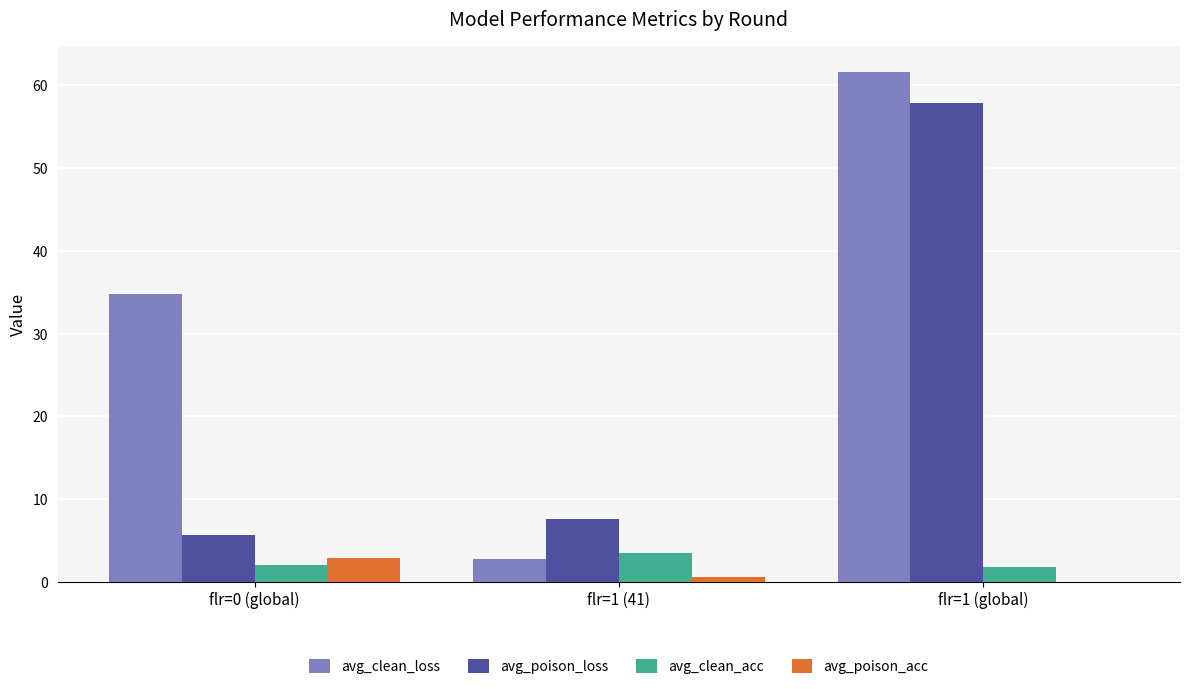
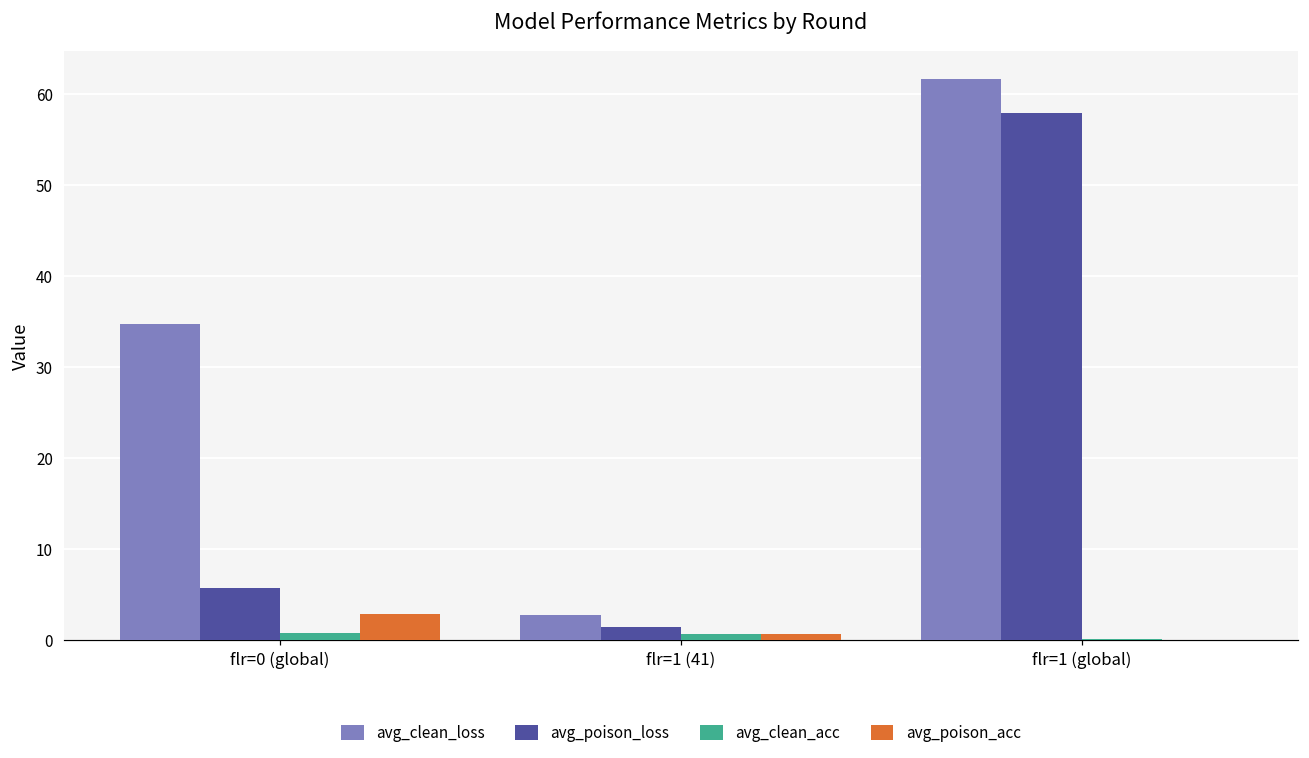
  {
    "avg_clean_loss": {
      "flr=0 (global)": 35,
      "flr=1 (41)": 3,
      "flr=1 (global)": 62
    },
    "avg_poison_loss": {
      "flr=0 (global)": 6,
-     "flr=1 (41)": 8,
+     "flr=1 (41)": 1,
      "flr=1 (global)": 58
    },
    "avg_clean_acc": {
-     "flr=0 (global)": 2,
-     "flr=1 (41)": 3,
-     "flr=1 (global)": 2
+     "flr=0 (global)": 1,
+     "flr=1 (41)": 1,
+     "flr=1 (global)": 0
    },
    "avg_poison_acc": {
      "flr=0 (global)": 3,
      "flr=1 (41)": 1,
      "flr=1 (global)": 0
    }
  }
